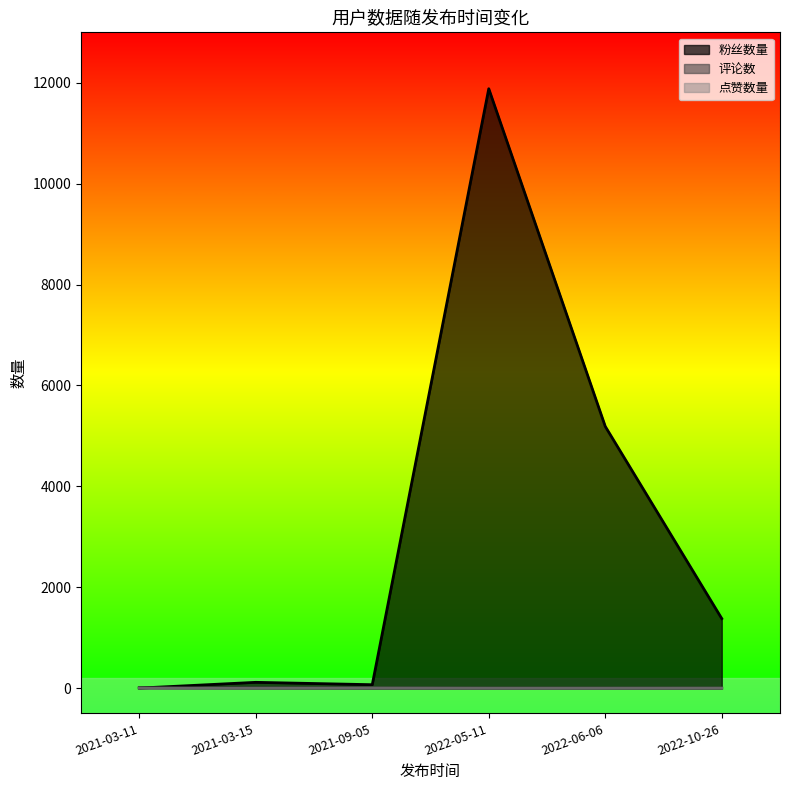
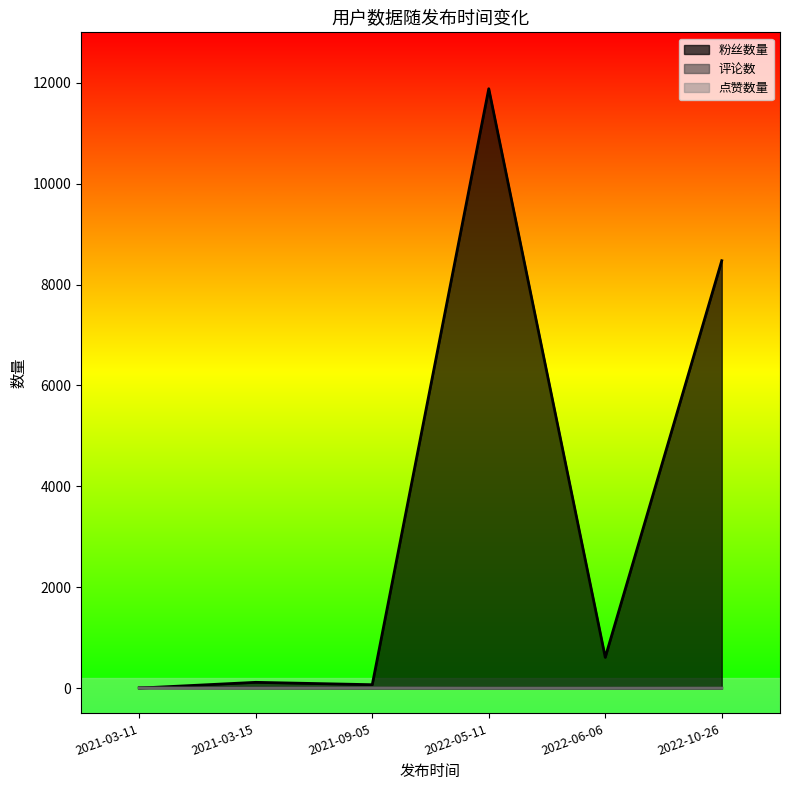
  {
    "粉丝数量": {
      "2022-05-11": 11900,
-     "2022-06-06": 5200,
-     "2022-10-26": 1400
+     "2022-06-06": 600,
+     "2022-10-26": 8500
    }
  }
